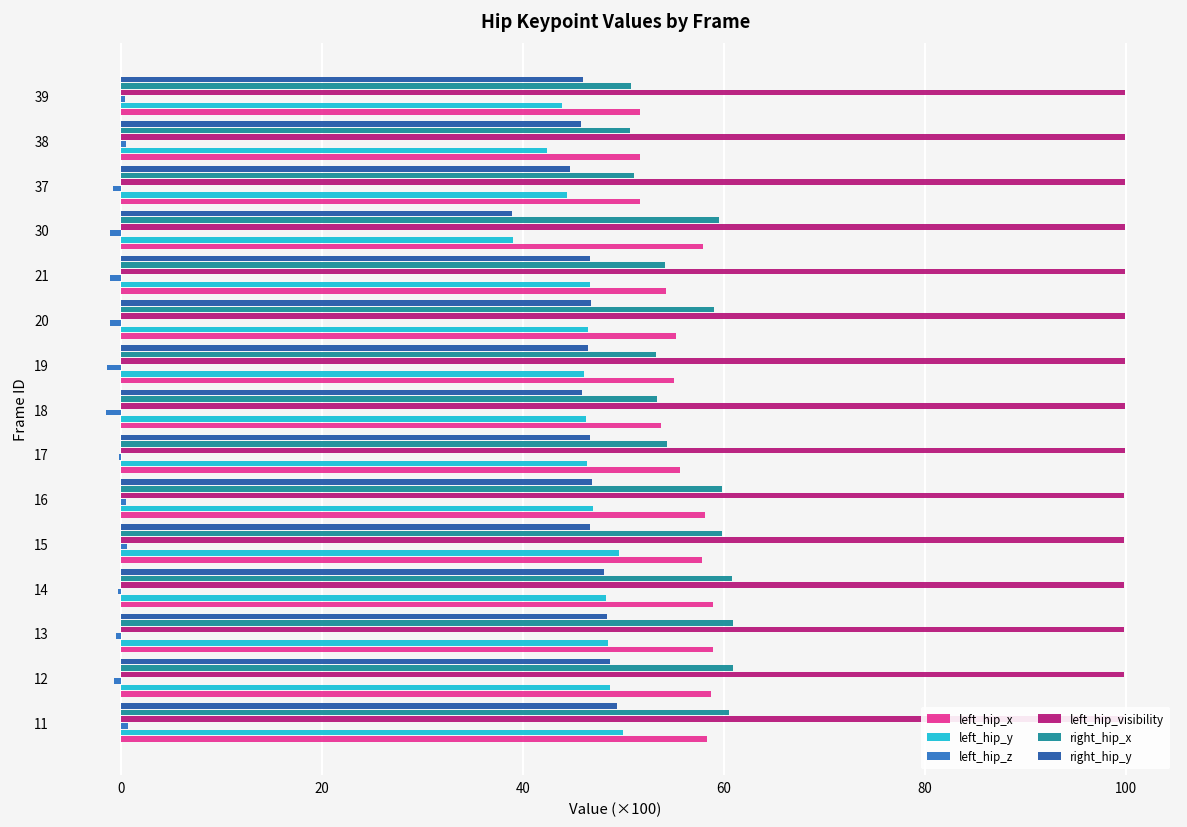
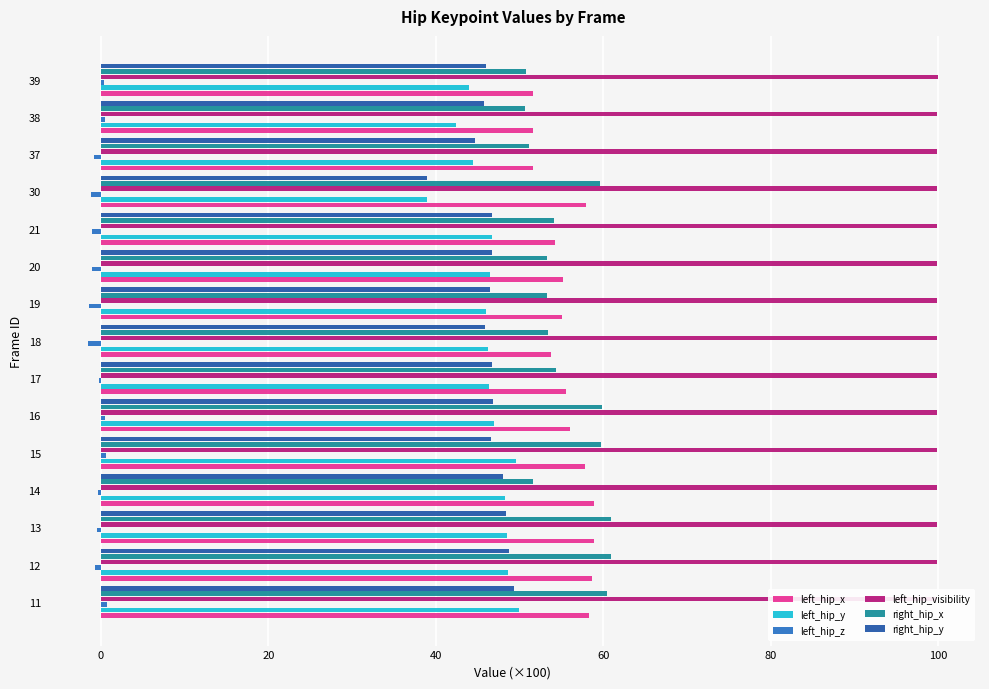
  {
    "left_hip_x": {
      "39": 52,
      "38": 52,
      "37": 52,
      "30": 58,
      "21": 54,
      "20": 55,
      "19": 55,
      "18": 54,
      "17": 56,
-     "16": 58,
+     "16": 56,
      "15": 58,
      "14": 59,
      "13": 59,
      "12": 59,
      "11": 58
    },
    "left_hip_y": {
      "39": 44,
      "38": 42,
      "37": 44,
      "30": 39,
      "21": 47,
      "20": 46,
      "19": 46,
      "18": 46,
      "17": 46,
      "16": 47,
      "15": 50,
      "14": 48,
      "13": 48,
      "12": 49,
      "11": 50
    },
    "left_hip_visibility": {
      "39": 100,
      "38": 100,
      "37": 100,
      "30": 100,
      "21": 100,
      "20": 100,
      "19": 100,
      "18": 100,
      "17": 100,
      "16": 100,
      "15": 100,
      "14": 100,
      "13": 100,
      "12": 100
    },
    "right_hip_x": {
      "39": 51,
      "38": 51,
      "37": 51,
      "30": 60,
      "21": 54,
-     "20": 59,
+     "20": 53,
      "19": 53,
      "18": 53,
      "17": 54,
      "16": 60,
      "15": 60,
-     "14": 61,
+     "14": 52,
      "13": 61,
      "12": 61,
      "11": 60
    }
  }
